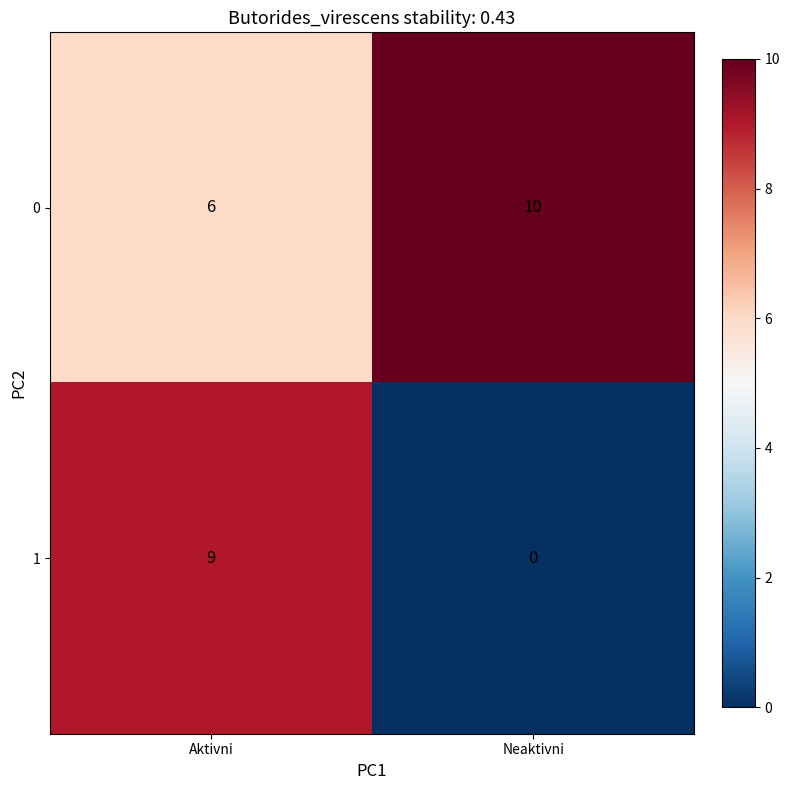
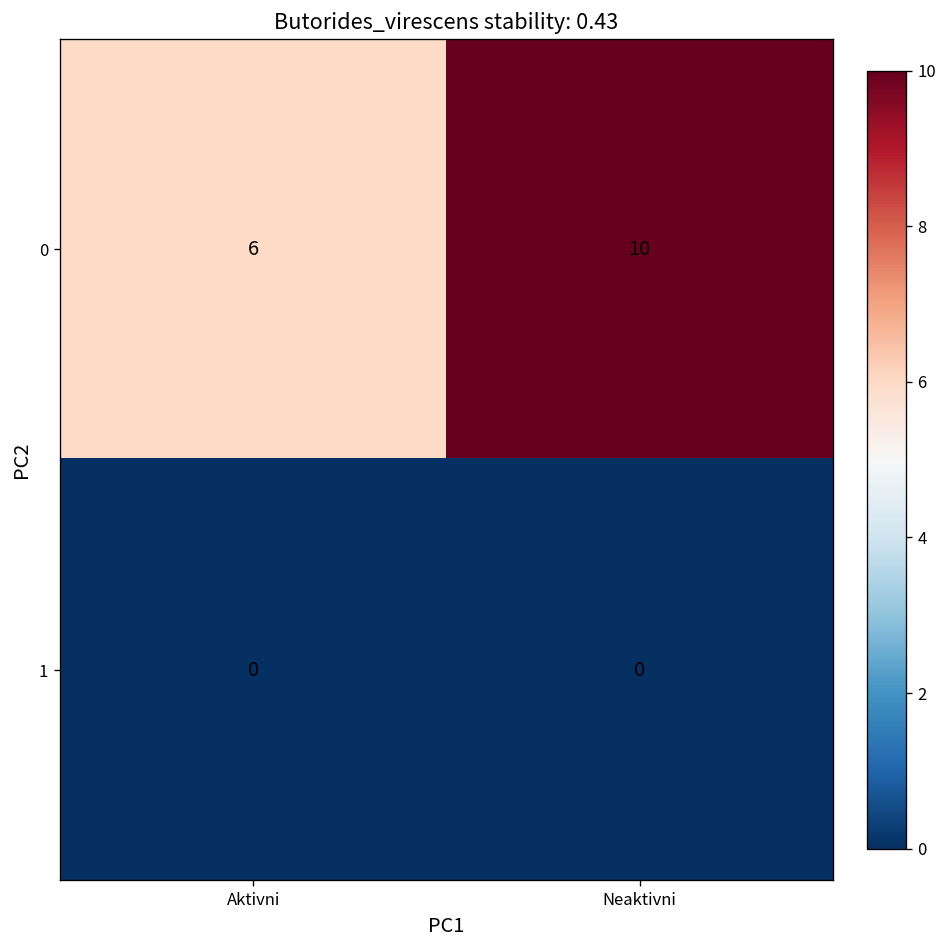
  {
    "0": {
      "Aktivni": 6,
      "Neaktivni": 10
    },
    "1": {
-     "Aktivni": 9,
+     "Aktivni": 0,
      "Neaktivni": 0
    }
  }
